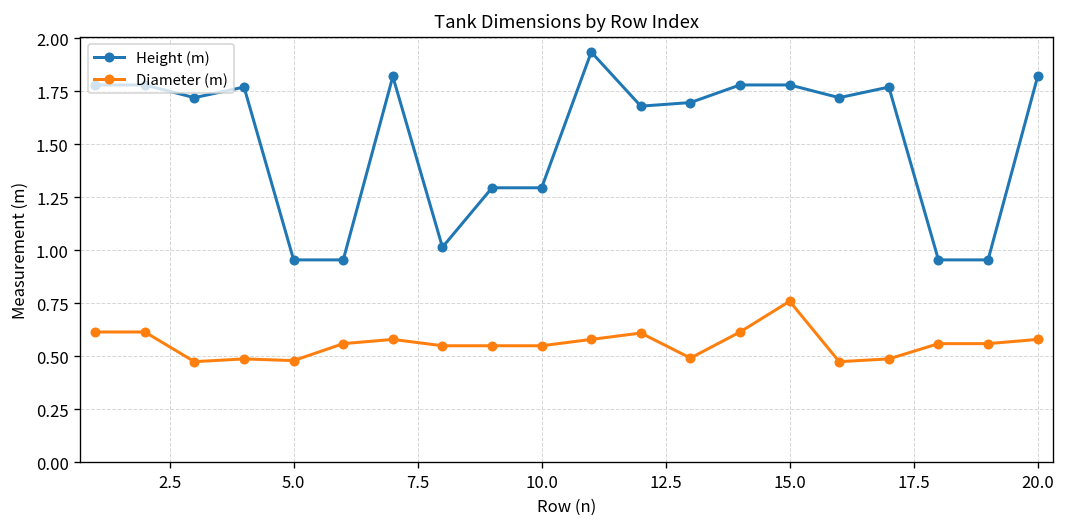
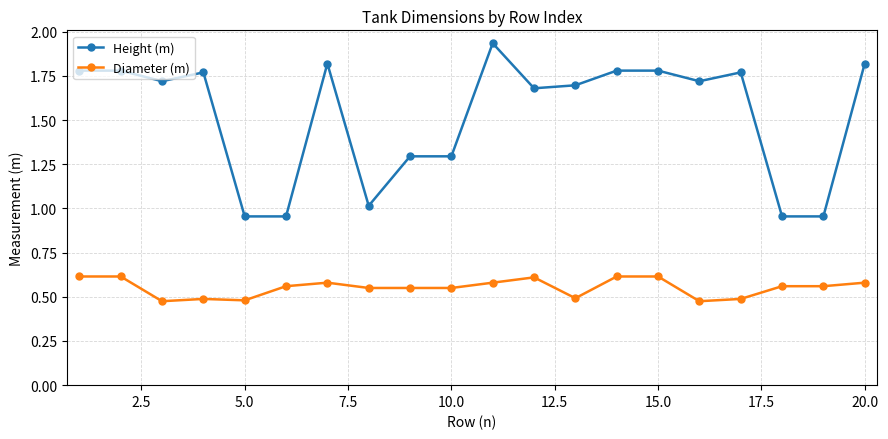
  {
    "Height (m)": {
      "5.0": 0.96,
      "10.0": 1.30,
      "15.0": 1.78,
      "20.0": 1.82
    },
    "Diameter (m)": {
      "5.0": 0.48,
      "10.0": 0.55,
-     "15.0": 0.76,
+     "15.0": 0.62,
      "20.0": 0.58
    }
  }
